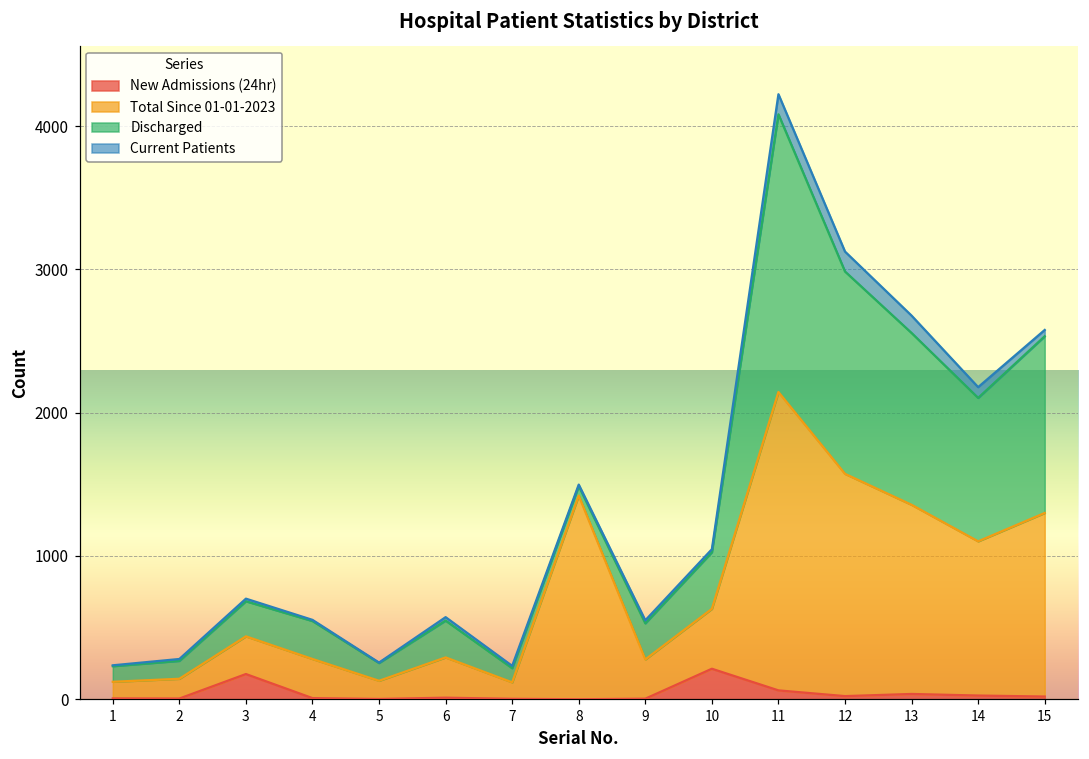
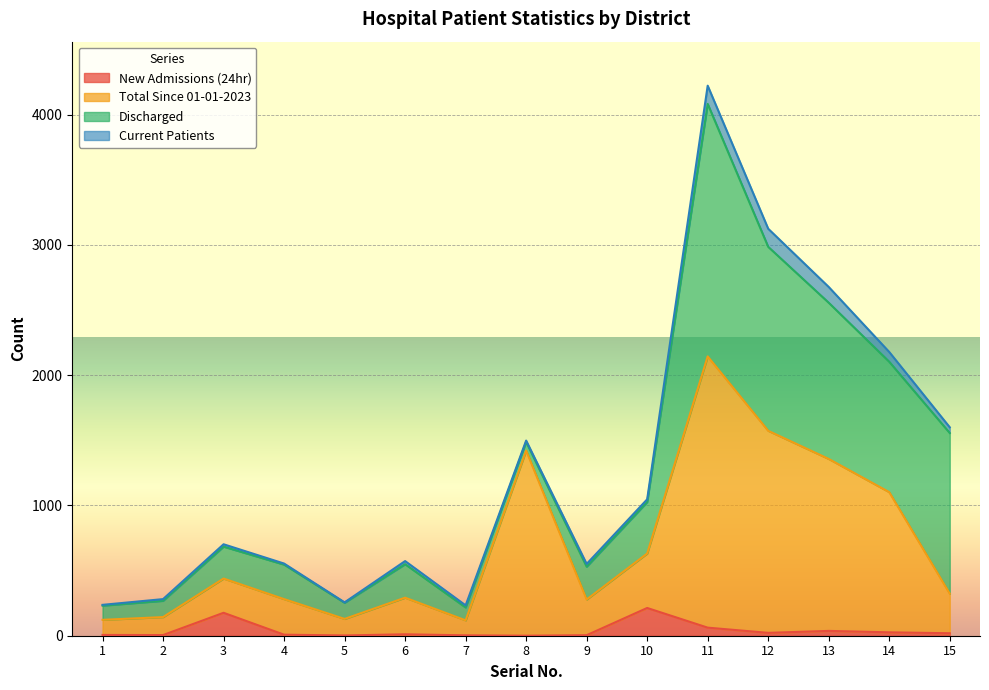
  {
    "New Admissions (24hr)": {
      "1": 10,
      "2": 10,
      "3": 180,
      "4": 10,
      "5": 0,
      "6": 10,
      "7": 0,
      "8": 0,
      "9": 0,
      "10": 210,
      "11": 60,
      "12": 20,
      "13": 40,
      "14": 30,
      "15": 20
    },
    "Total Since 01-01-2023": {
      "1": 120,
      "2": 140,
      "3": 260,
      "4": 270,
      "5": 130,
      "6": 280,
      "7": 120,
      "8": 1420,
      "9": 270,
      "10": 420,
      "11": 2080,
      "12": 1550,
      "13": 1320,
      "14": 1080,
-     "15": 1280
+     "15": 300
    },
    "Discharged": {
      "6": 260,
      "9": 250,
      "10": 400,
      "11": 1940,
      "12": 1410,
      "13": 1200,
      "14": 1000,
      "15": 1230
    },
    "Current Patients": {
      "6": 20,
      "9": 20,
      "10": 20,
      "11": 140,
      "12": 140,
      "13": 120,
      "14": 80,
      "15": 40
    }
  }
